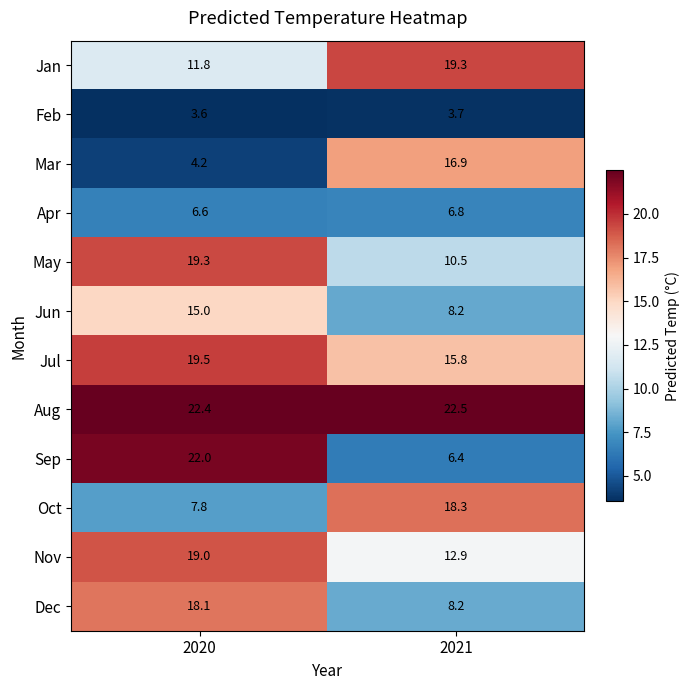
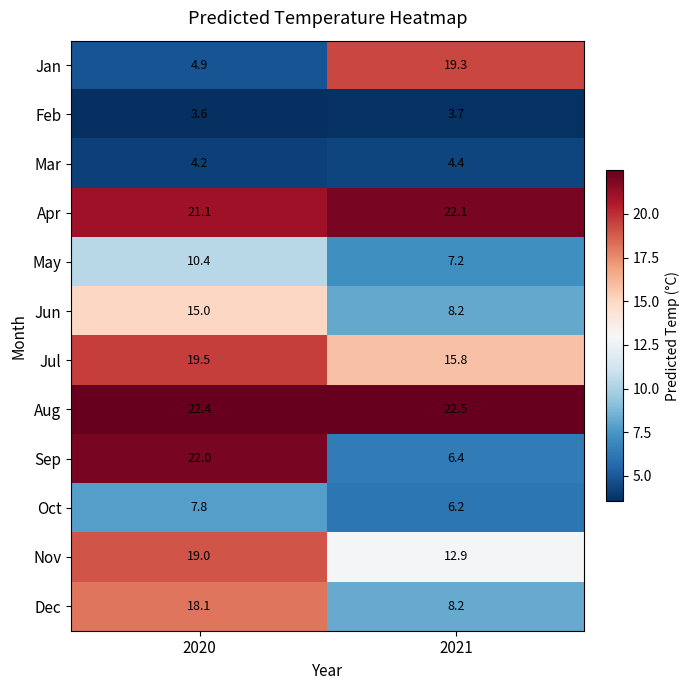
  {
    "Jan": {
-     "2020": 11.8,
+     "2020": 4.9,
      "2021": 19.3
    },
    "Feb": {
      "2020": 3.6,
      "2021": 3.7
    },
    "Mar": {
      "2020": 4.2,
-     "2021": 16.9
+     "2021": 4.4
    },
    "Apr": {
-     "2020": 6.6,
-     "2021": 6.8
+     "2020": 21.1,
+     "2021": 22.1
    },
    "May": {
-     "2020": 19.3,
-     "2021": 10.5
+     "2020": 10.4,
+     "2021": 7.2
    },
    "Jun": {
      "2020": 15.0,
      "2021": 8.2
    },
    "Jul": {
      "2020": 19.5,
      "2021": 15.8
    },
    "Aug": {
      "2020": 22.4,
      "2021": 22.5
    },
    "Sep": {
      "2020": 22.0,
      "2021": 6.4
    },
    "Oct": {
      "2020": 7.8,
-     "2021": 18.3
+     "2021": 6.2
    },
    "Nov": {
      "2020": 19.0,
      "2021": 12.9
    },
    "Dec": {
      "2020": 18.1,
      "2021": 8.2
    }
  }
